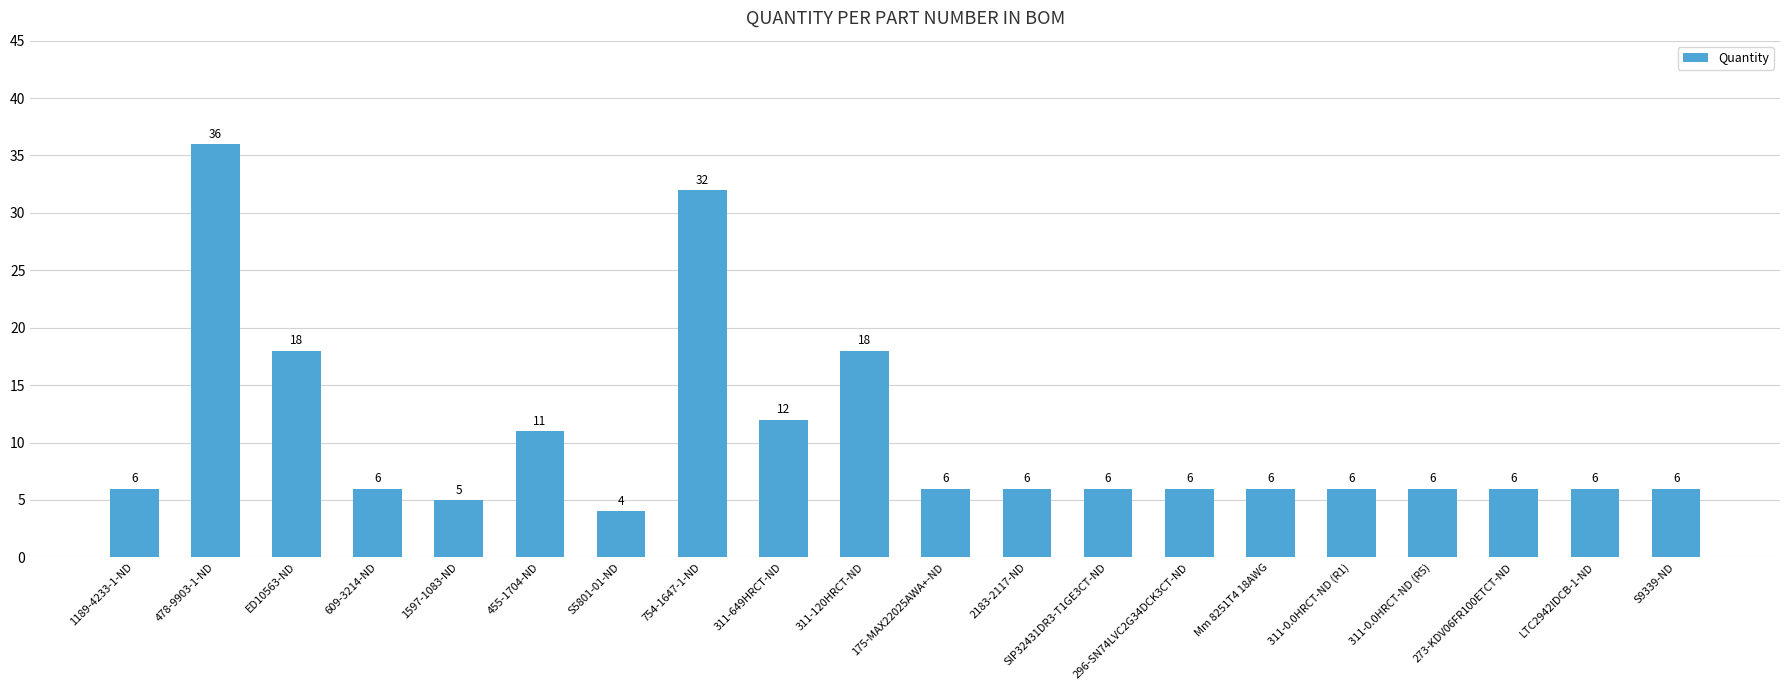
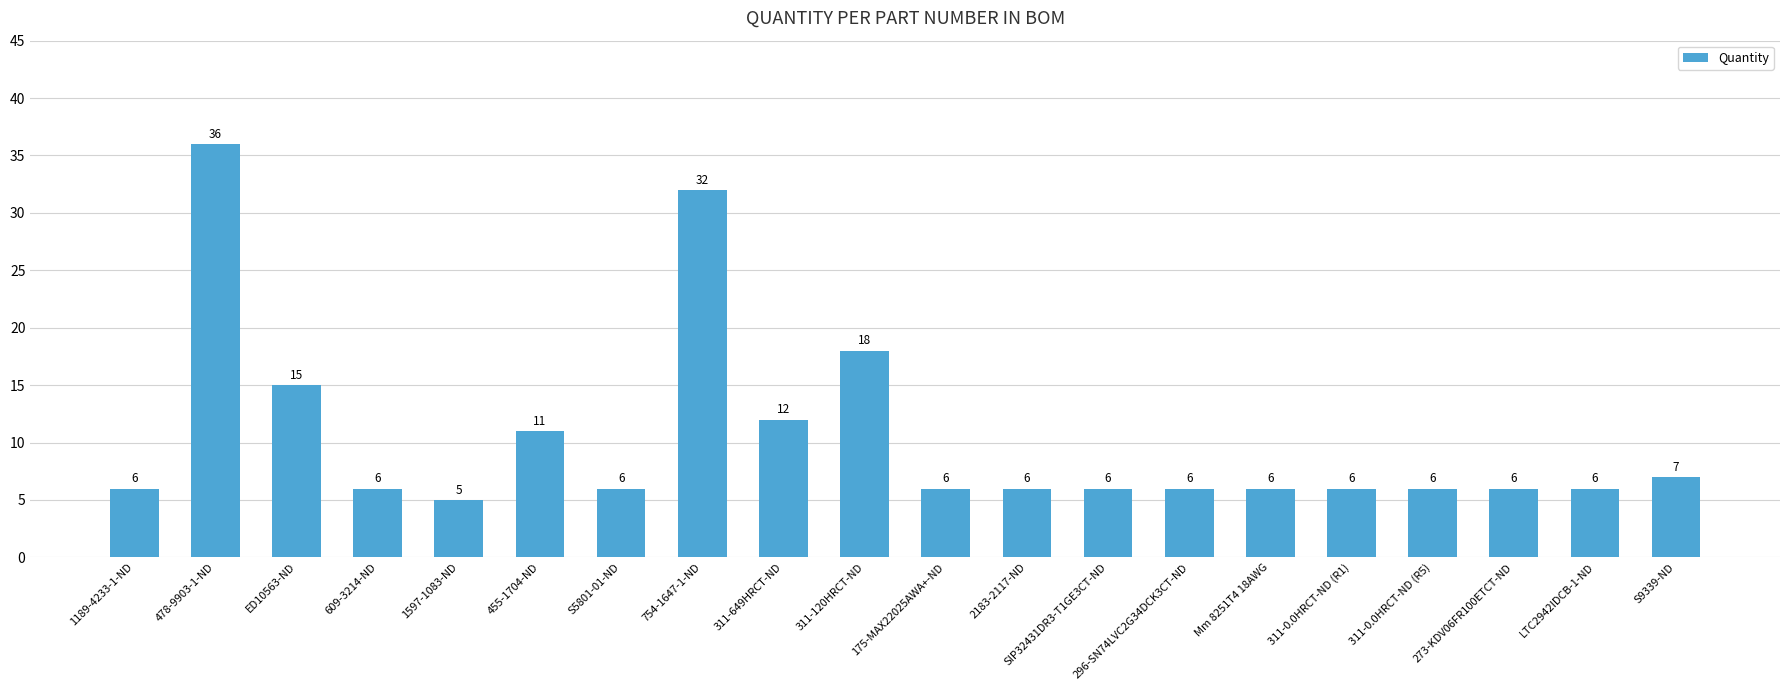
  {
    "1189-4233-1-ND": 6,
    "478-9903-1-ND": 36,
-   "ED10563-ND": 18,
+   "ED10563-ND": 15,
    "609-3214-ND": 6,
    "1597-1083-ND": 5,
    "455-1704-ND": 11,
-   "S5801-01-ND": 4,
+   "S5801-01-ND": 6,
    "754-1647-1-ND": 32,
    "311-649HRCT-ND": 12,
    "311-120HRCT-ND": 18,
    "175-MAX22025AWA+-ND": 6,
    "2183-2117-ND": 6,
    "SIP32431DR3-T1GE3CT-ND": 6,
    "296-SN74LVC2G34DCK3CT-ND": 6,
    "Mm 8251T4 18AWG": 6,
    "311-0.0HRCT-ND (R1)": 6,
    "311-0.0HRCT-ND (R5)": 6,
    "273-KDV06FR100ETCT-ND": 6,
    "LTC2942IDCB-1-ND": 6,
-   "S9339-ND": 6
+   "S9339-ND": 7
  }
